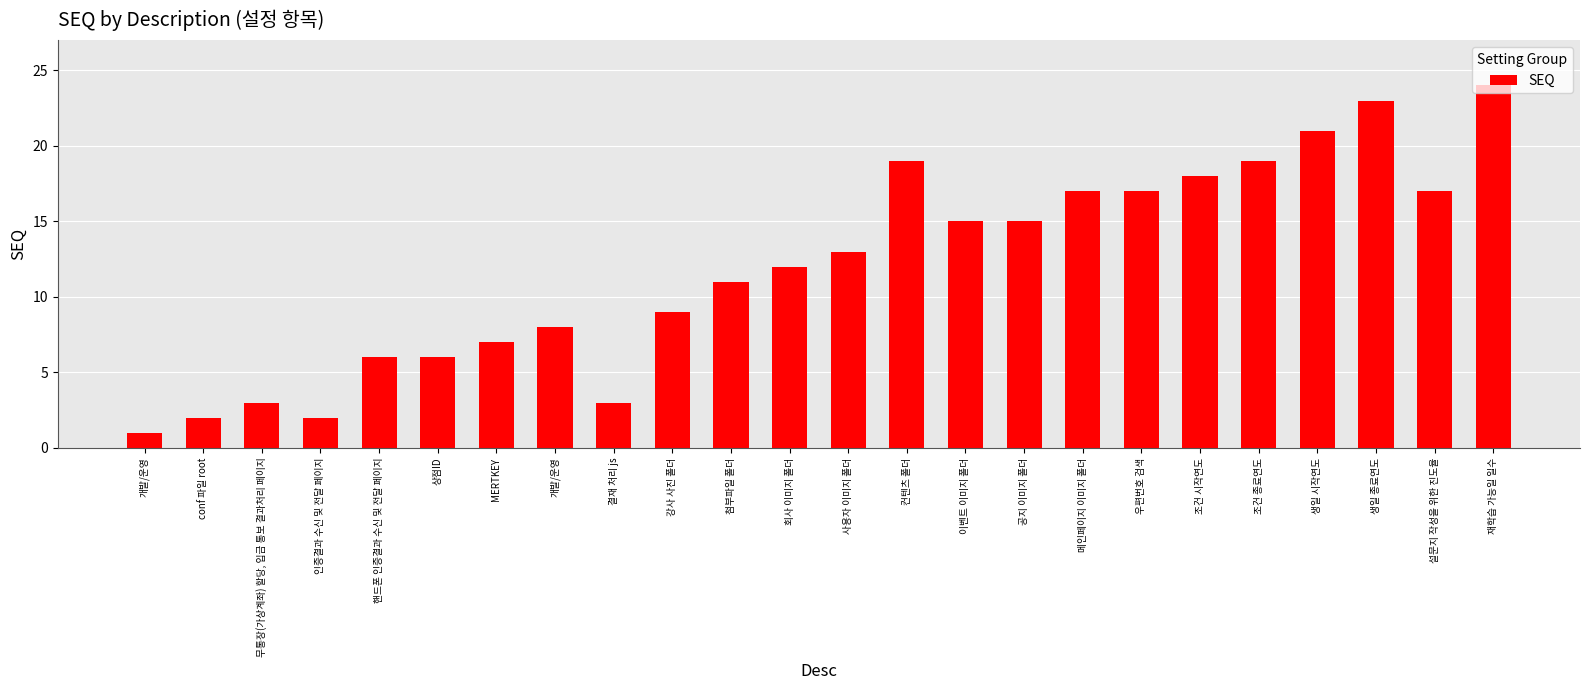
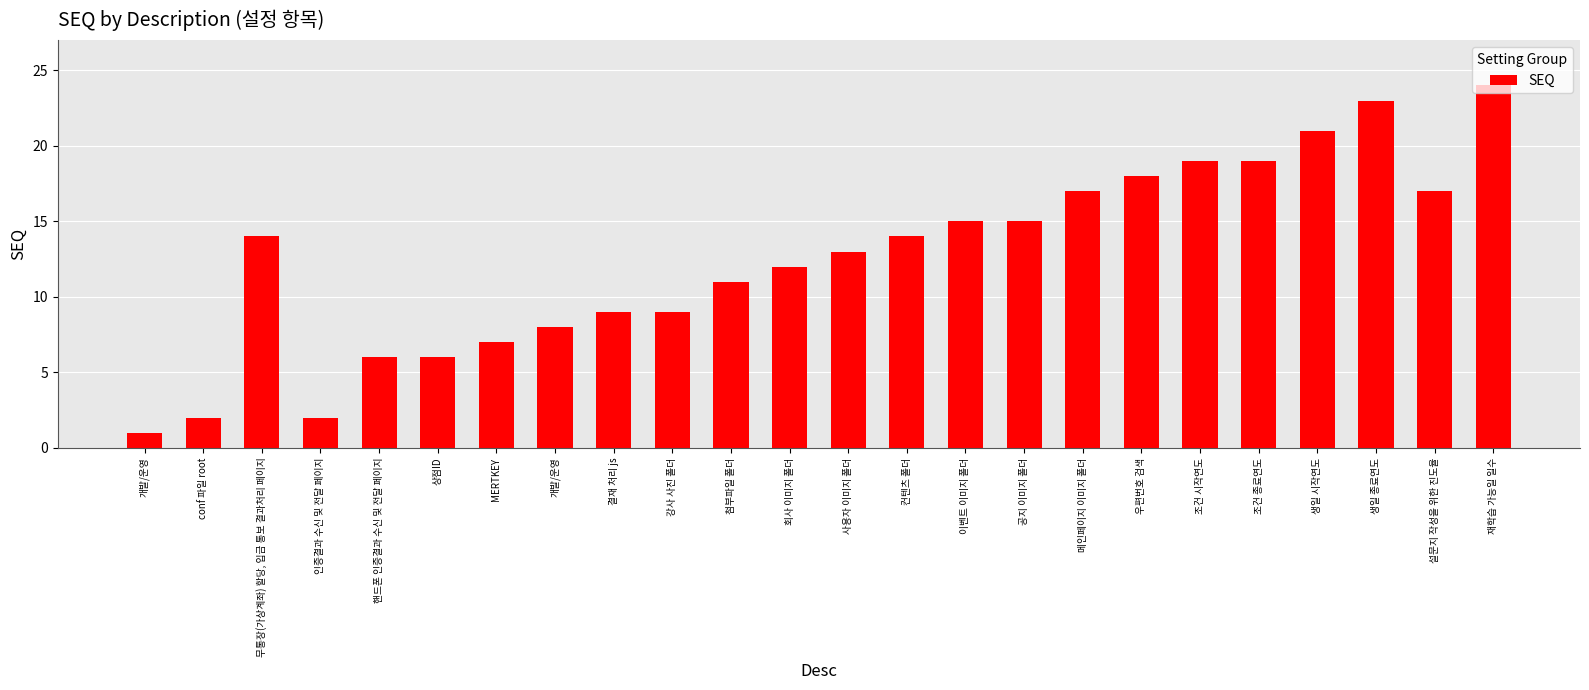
  {
    "conf 파일 root": 2,
-   "무통장(가상계좌) 할당, 입금 통보 결과처리 페이지": 3,
+   "무통장(가상계좌) 할당, 입금 통보 결과처리 페이지": 14,
    "인증결과 수신 및 전달 페이지": 2,
    "핸드폰 인증결과 수신 및 전달 페이지": 6,
    "상점ID": 6,
    "MERTKEY": 7,
-   "결재 처리 js": 3,
+   "결재 처리 js": 9,
    "강사 사진 폴더": 9,
    "첨부파일 폴더": 11,
    "회사 이미지 폴더": 12,
    "사용자 이미지 폴더": 13,
-   "컨텐츠 폴더": 19,
+   "컨텐츠 폴더": 14,
    "이벤트 이미지 폴더": 15,
    "공지 이미지 폴더": 15,
    "메인페이지 이미지 폴더": 17,
-   "우편번호 검색": 17,
-   "조건 시작연도": 18,
+   "우편번호 검색": 18,
+   "조건 시작연도": 19,
    "조건 종료연도": 19,
    "생일 시작연도": 21,
    "생일 종료연도": 23,
    "설문지 작성을 위한 진도율": 17
  }
